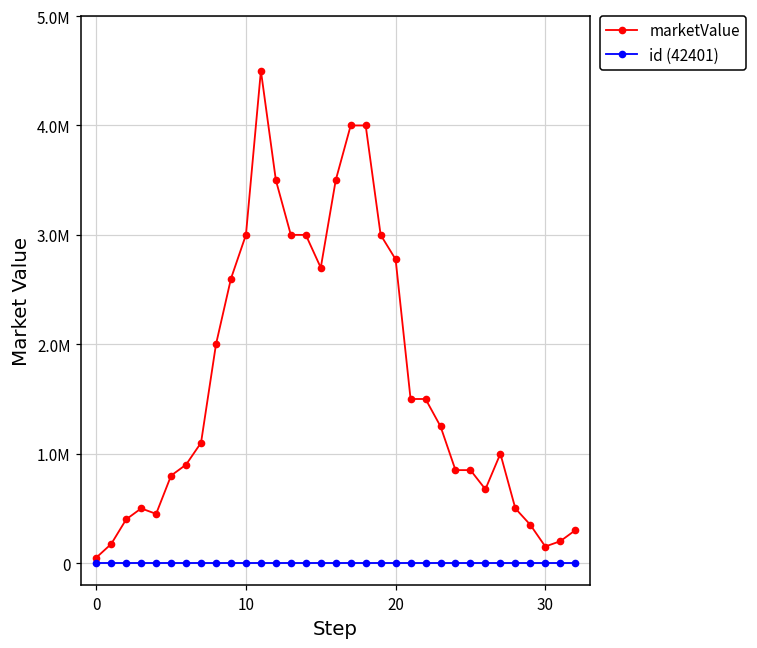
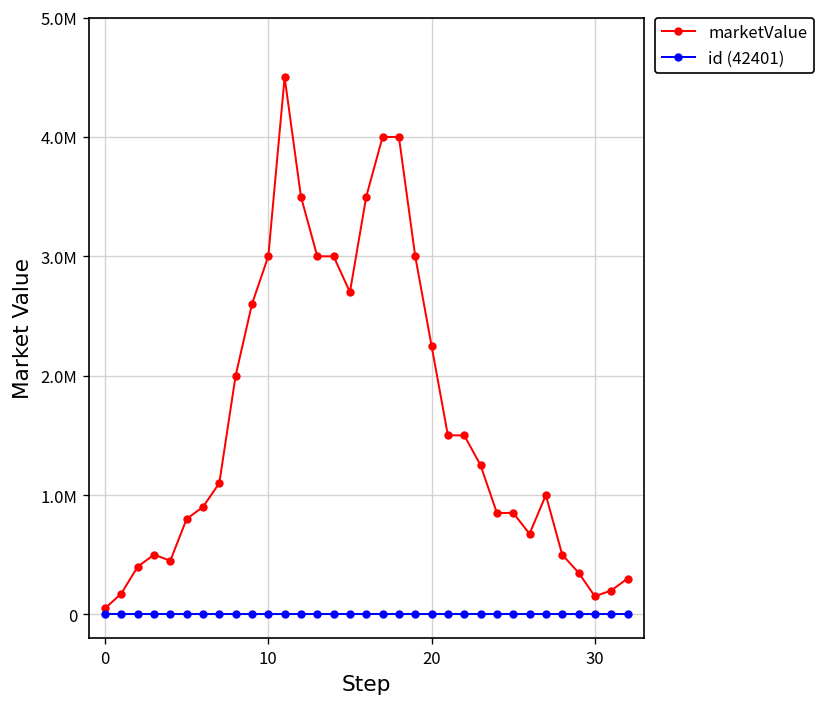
  {
    "marketValue": {
      "0": 100000,
      "10": 3000000,
-     "20": 2800000,
+     "20": 2300000,
      "30": 200000
    },
    "id (42401)": {
      "0": 0,
      "10": 0,
      "20": 0,
      "30": 0
    }
  }
